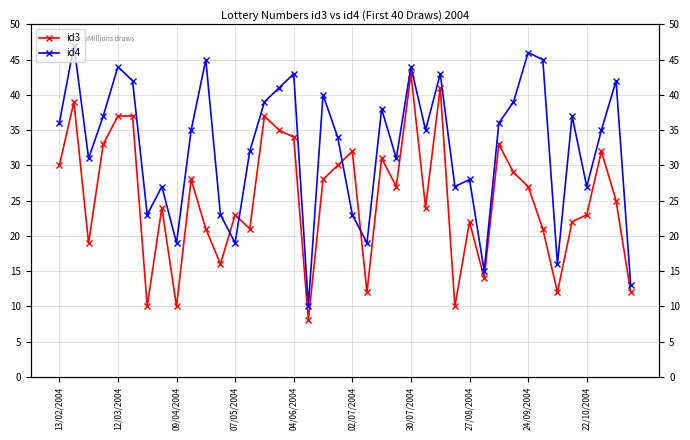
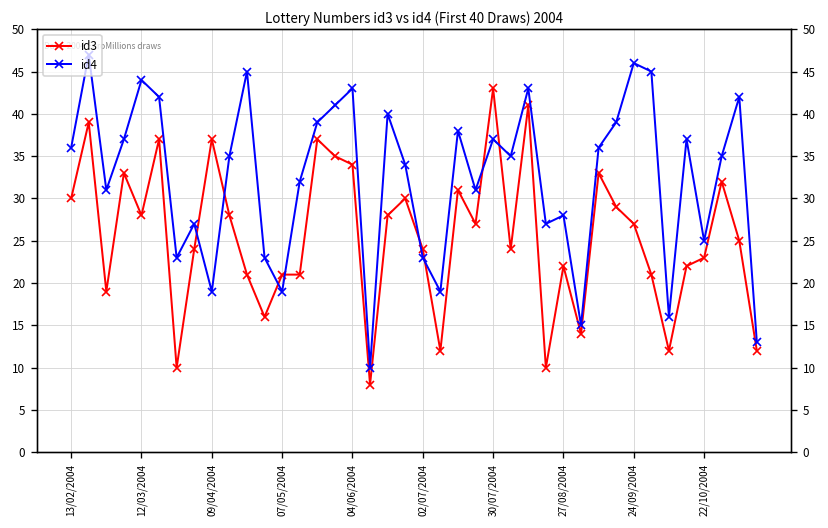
  {
    "id3": {
      "13/02/2004": 30,
-     "12/03/2004": 37,
-     "09/04/2004": 10,
-     "07/05/2004": 23,
+     "12/03/2004": 28,
+     "09/04/2004": 37,
+     "07/05/2004": 21,
      "04/06/2004": 34,
-     "02/07/2004": 32,
+     "02/07/2004": 24,
      "30/07/2004": 43,
      "27/08/2004": 22,
      "24/09/2004": 27,
      "22/10/2004": 23
    },
    "id4": {
      "13/02/2004": 36,
      "12/03/2004": 44,
      "09/04/2004": 19,
      "07/05/2004": 19,
      "04/06/2004": 43,
      "02/07/2004": 23,
-     "30/07/2004": 44,
+     "30/07/2004": 37,
      "27/08/2004": 28,
      "24/09/2004": 46,
-     "22/10/2004": 27
+     "22/10/2004": 25
    }
  }
